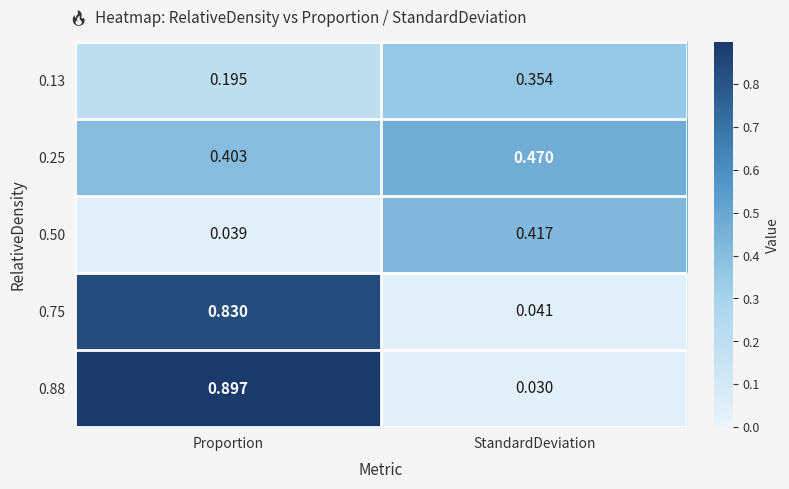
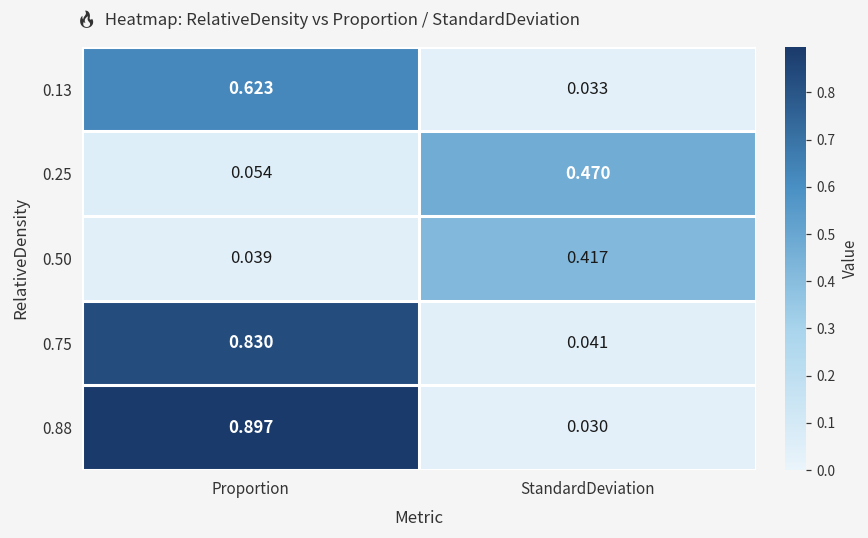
  {
    "0.13": {
-     "Proportion": 0.195,
-     "StandardDeviation": 0.354
+     "Proportion": 0.623,
+     "StandardDeviation": 0.033
    },
    "0.25": {
-     "Proportion": 0.403,
+     "Proportion": 0.054,
      "StandardDeviation": 0.470
    },
    "0.50": {
      "Proportion": 0.039,
      "StandardDeviation": 0.417
    },
    "0.75": {
      "Proportion": 0.830,
      "StandardDeviation": 0.041
    },
    "0.88": {
      "Proportion": 0.897,
      "StandardDeviation": 0.030
    }
  }
